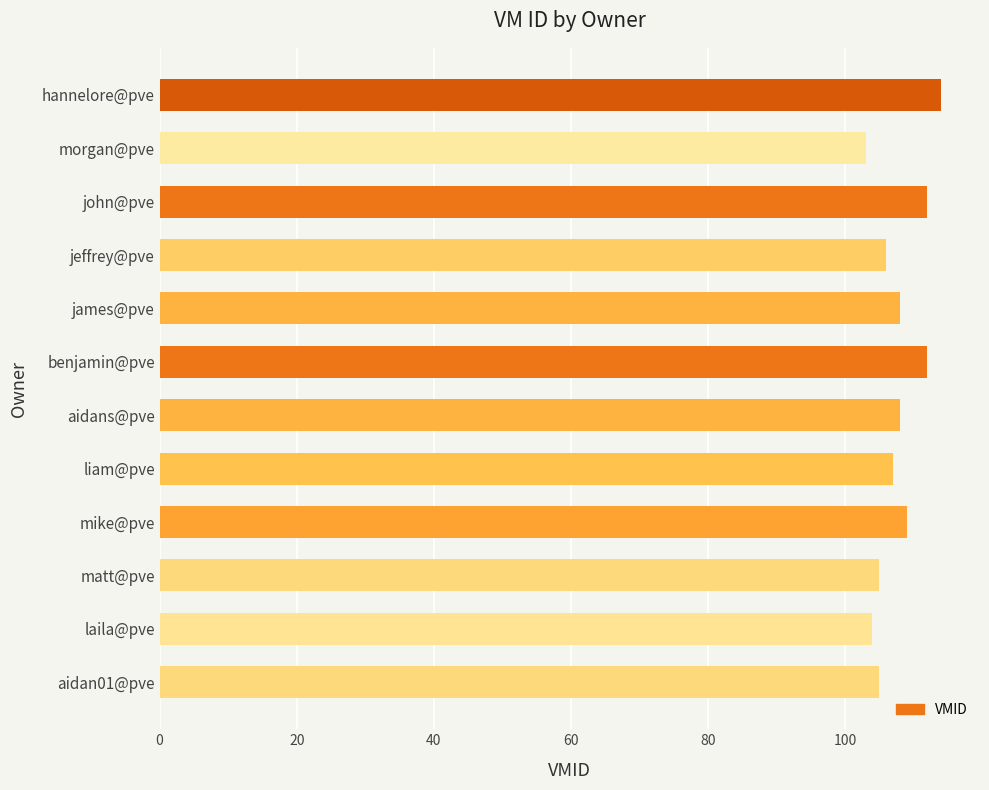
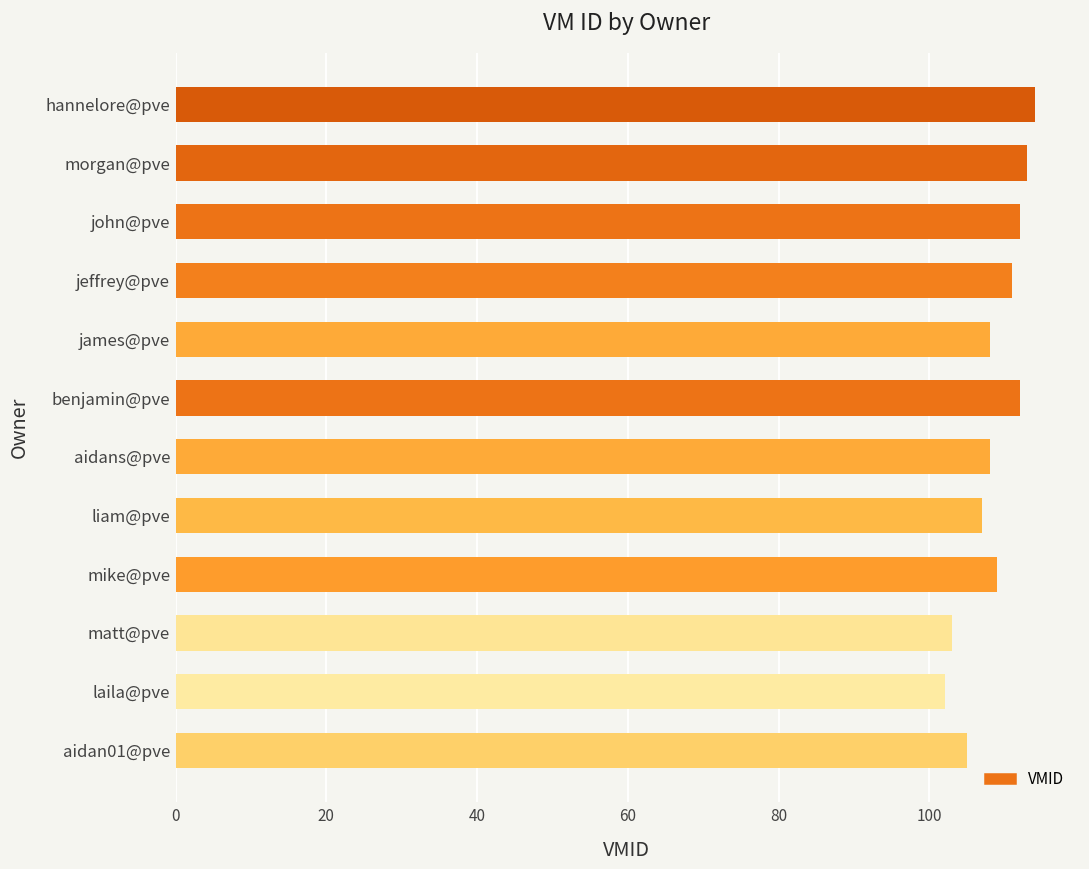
  {
    "hannelore@pve": 114,
-   "morgan@pve": 103,
+   "morgan@pve": 113,
    "john@pve": 112,
-   "jeffrey@pve": 106,
+   "jeffrey@pve": 111,
    "james@pve": 108,
    "benjamin@pve": 112,
    "aidans@pve": 108,
    "liam@pve": 107,
    "mike@pve": 109,
-   "matt@pve": 105,
-   "laila@pve": 104,
+   "matt@pve": 103,
+   "laila@pve": 102,
    "aidan01@pve": 105
  }
